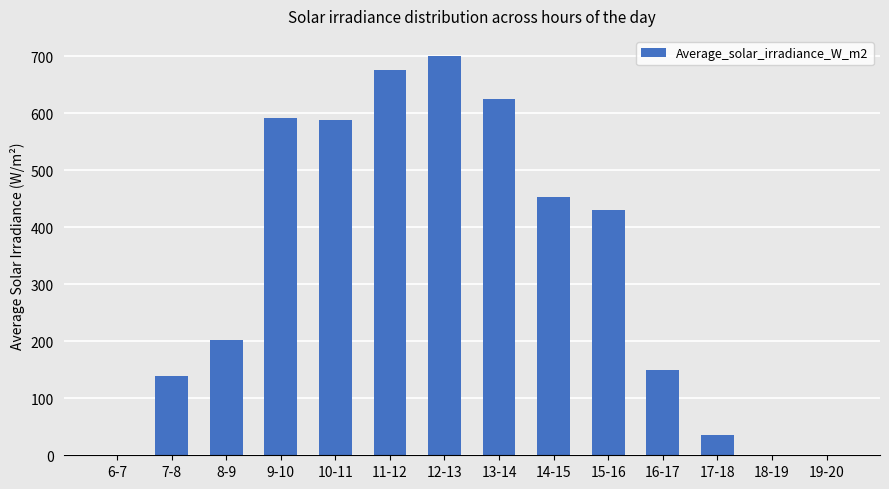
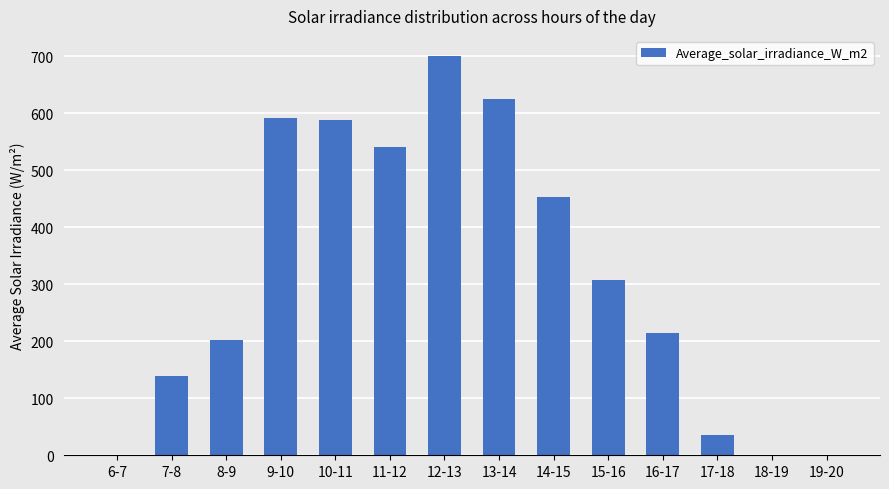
  {
    "6-7": 0,
    "7-8": 140,
    "8-9": 200,
    "9-10": 590,
    "10-11": 590,
-   "11-12": 680,
+   "11-12": 540,
    "12-13": 700,
    "13-14": 630,
    "14-15": 450,
-   "15-16": 430,
-   "16-17": 150,
+   "15-16": 310,
+   "16-17": 210,
    "17-18": 40,
    "18-19": 0,
    "19-20": 0
  }
